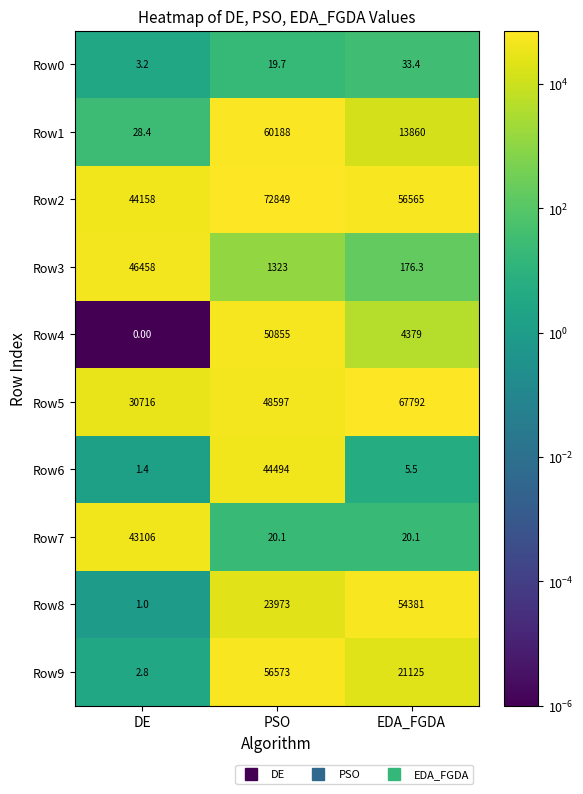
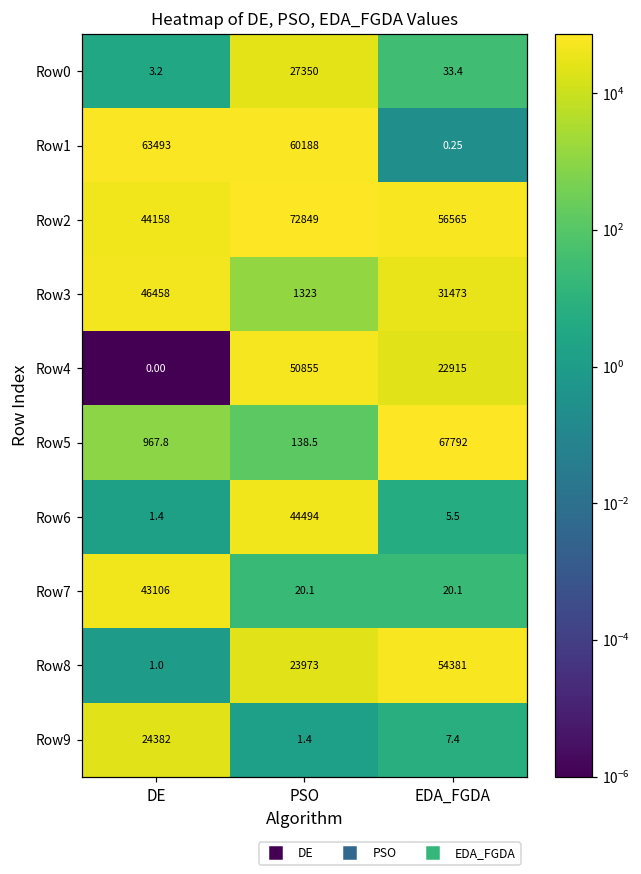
  {
    "Row0": {
      "DE": 3.2,
-     "PSO": 19.7,
+     "PSO": 27350,
      "EDA_FGDA": 33.4
    },
    "Row1": {
-     "DE": 28.4,
+     "DE": 63493,
      "PSO": 60188,
-     "EDA_FGDA": 13860
+     "EDA_FGDA": 0.25
    },
    "Row2": {
      "DE": 44158,
      "PSO": 72849,
      "EDA_FGDA": 56565
    },
    "Row3": {
      "DE": 46458,
      "PSO": 1323,
-     "EDA_FGDA": 176.3
+     "EDA_FGDA": 31473
    },
    "Row4": {
      "DE": 0.00,
      "PSO": 50855,
-     "EDA_FGDA": 4379
+     "EDA_FGDA": 22915
    },
    "Row5": {
-     "DE": 30716,
-     "PSO": 48597,
+     "DE": 967.8,
+     "PSO": 138.5,
      "EDA_FGDA": 67792
    },
    "Row6": {
      "DE": 1.4,
      "PSO": 44494,
      "EDA_FGDA": 5.5
    },
    "Row7": {
      "DE": 43106,
      "PSO": 20.1,
      "EDA_FGDA": 20.1
    },
    "Row8": {
      "DE": 1.0,
      "PSO": 23973,
      "EDA_FGDA": 54381
    },
    "Row9": {
-     "DE": 2.8,
-     "PSO": 56573,
-     "EDA_FGDA": 21125
+     "DE": 24382,
+     "PSO": 1.4,
+     "EDA_FGDA": 7.4
    }
  }
